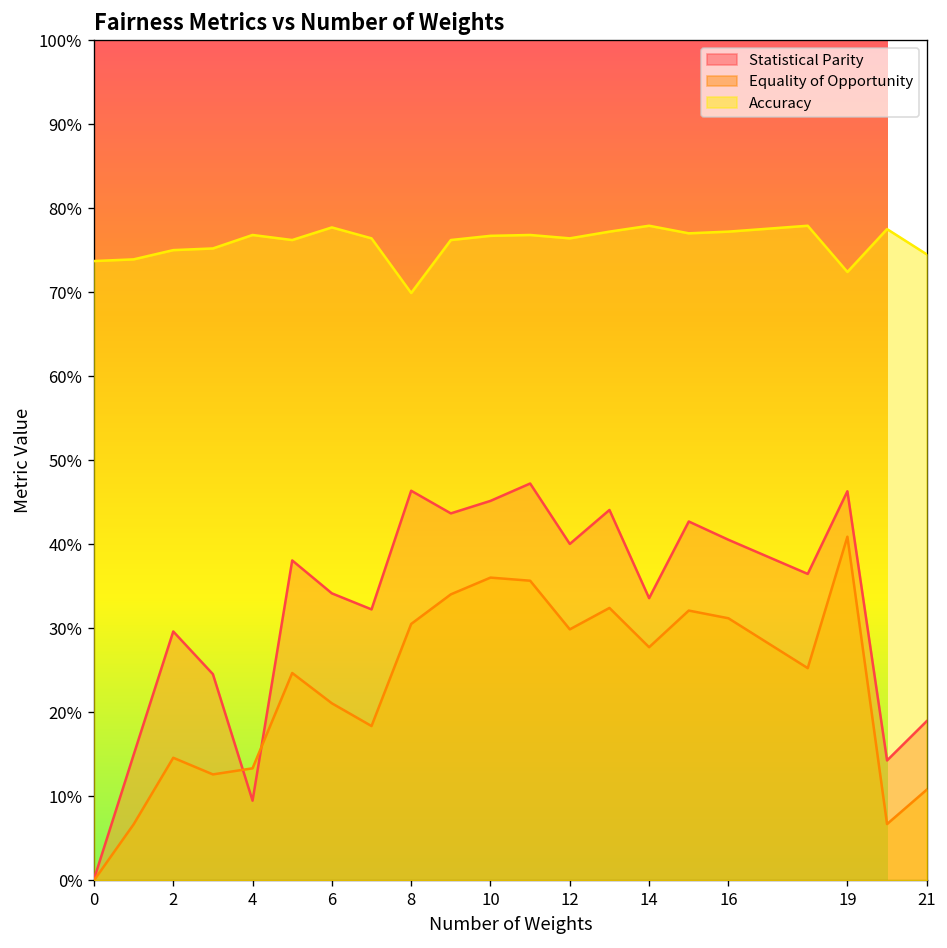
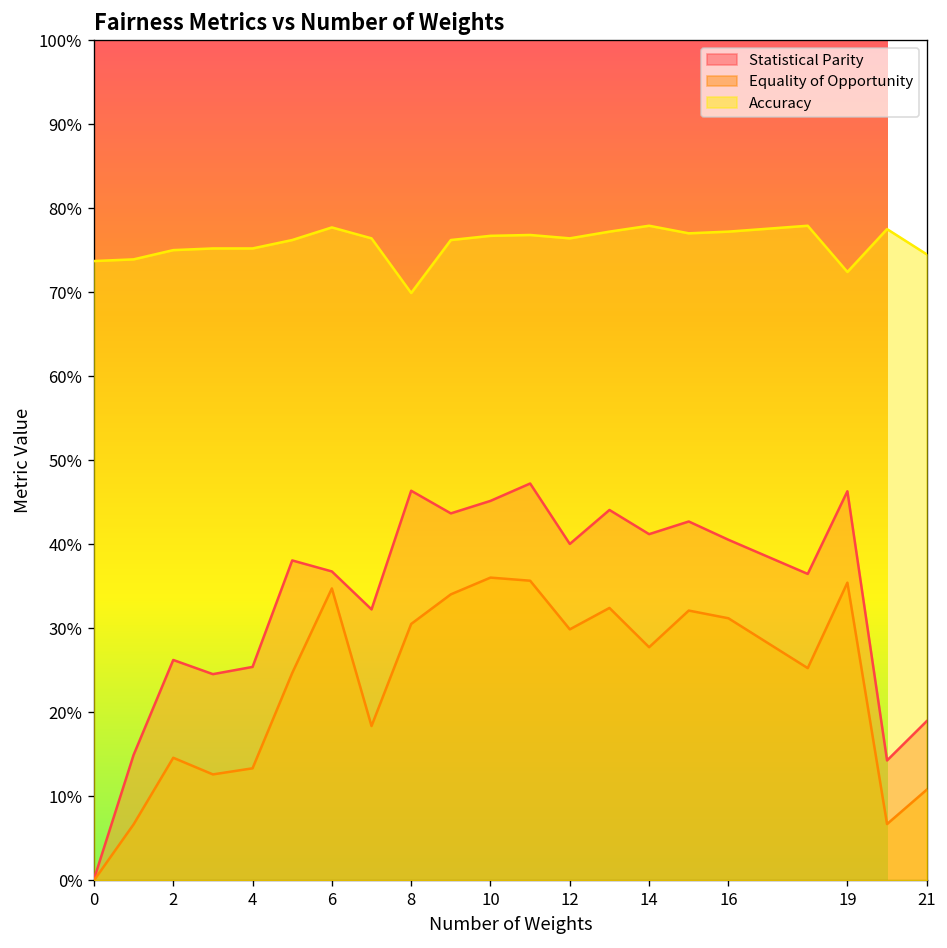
  {
    "Statistical Parity": {
-     "2": "30%",
-     "4": "9%",
-     "6": "34%",
+     "2": "26%",
+     "4": "25%",
+     "6": "37%",
      "8": "46%",
      "10": "45%",
      "12": "40%",
-     "14": "34%",
+     "14": "41%",
      "16": "41%",
      "19": "46%",
      "21": "19%"
    },
    "Equality of Opportunity": {
      "2": "15%",
      "4": "13%",
-     "6": "21%",
+     "6": "35%",
      "8": "31%",
      "10": "36%",
      "12": "30%",
      "14": "28%",
      "16": "31%",
-     "19": "41%",
+     "19": "35%",
      "21": "11%"
    },
    "Accuracy": {
      "0": "74%",
      "2": "75%",
-     "4": "77%",
+     "4": "75%",
      "6": "78%",
      "8": "70%",
      "10": "77%",
      "12": "76%",
      "14": "78%",
      "16": "77%",
      "19": "72%",
      "21": "75%"
    }
  }
